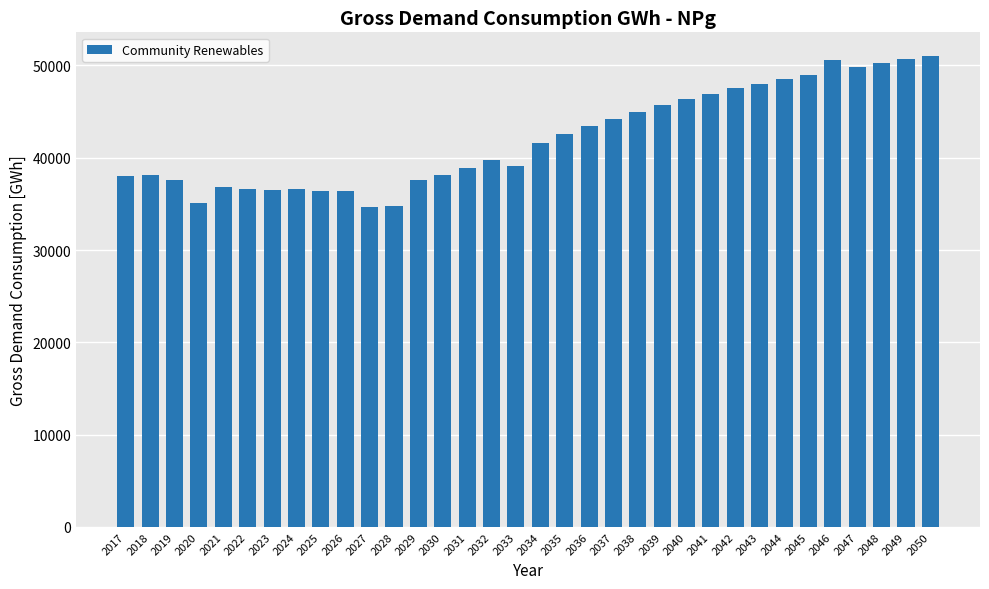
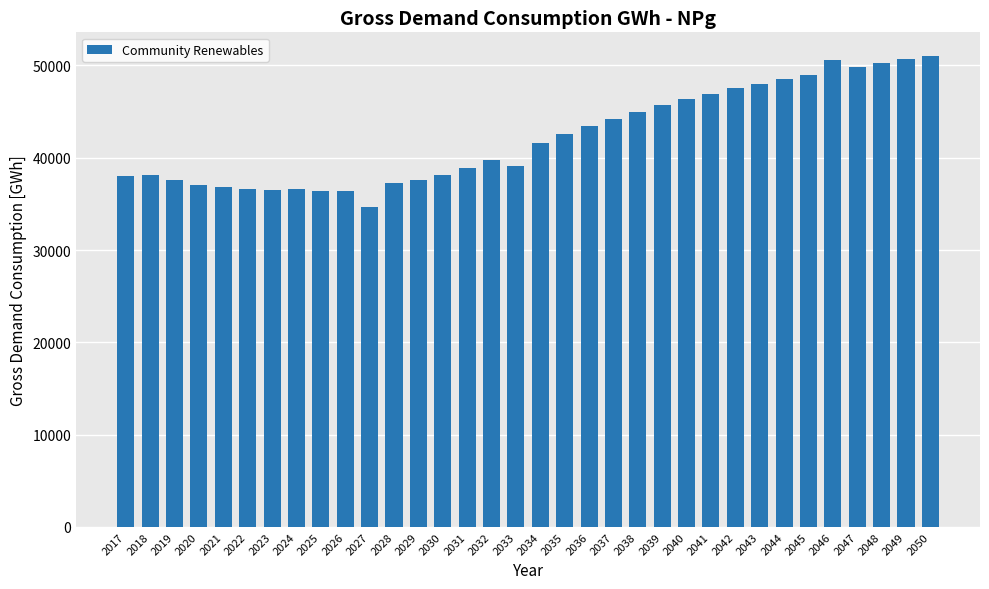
  {
    "2017": 38000,
    "2018": 38000,
    "2019": 38000,
-   "2020": 35000,
+   "2020": 37000,
    "2021": 37000,
    "2022": 37000,
    "2023": 36000,
    "2024": 37000,
    "2025": 36000,
    "2026": 36000,
    "2027": 35000,
-   "2028": 35000,
+   "2028": 37000,
    "2029": 38000,
    "2030": 38000,
    "2031": 39000,
    "2032": 40000,
    "2033": 39000,
    "2034": 42000,
    "2035": 43000,
    "2036": 43000,
    "2037": 44000,
    "2038": 45000,
    "2039": 46000,
    "2040": 46000,
    "2041": 47000,
    "2042": 48000,
    "2043": 48000,
    "2044": 48000,
    "2045": 49000,
    "2046": 51000,
    "2047": 50000,
    "2048": 50000,
    "2049": 51000,
    "2050": 51000
  }
